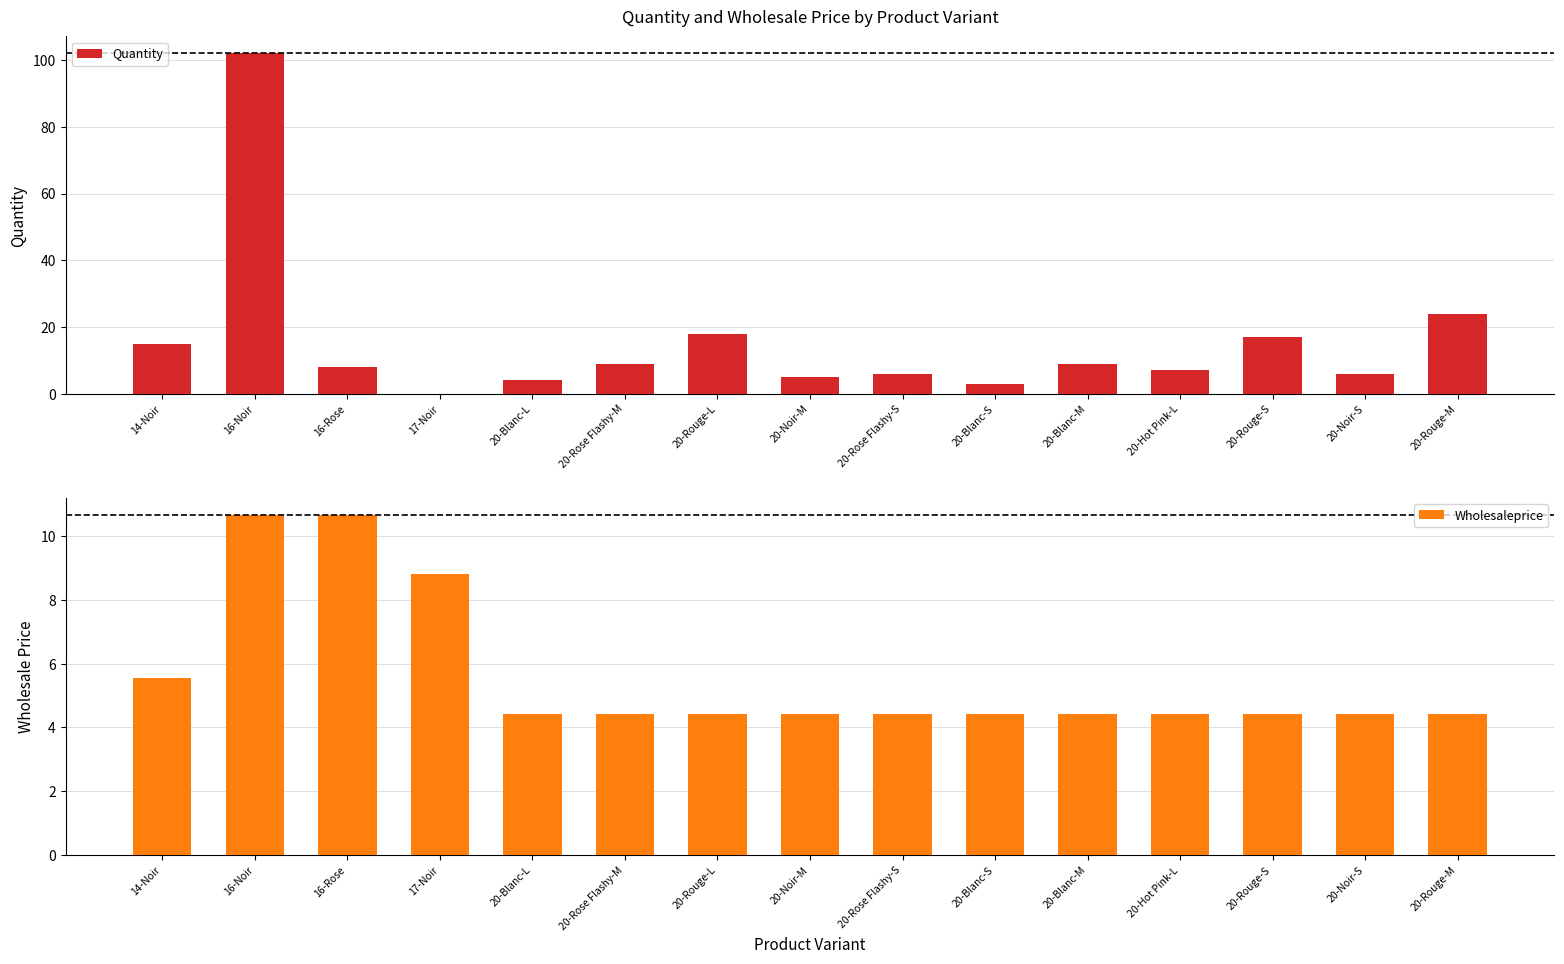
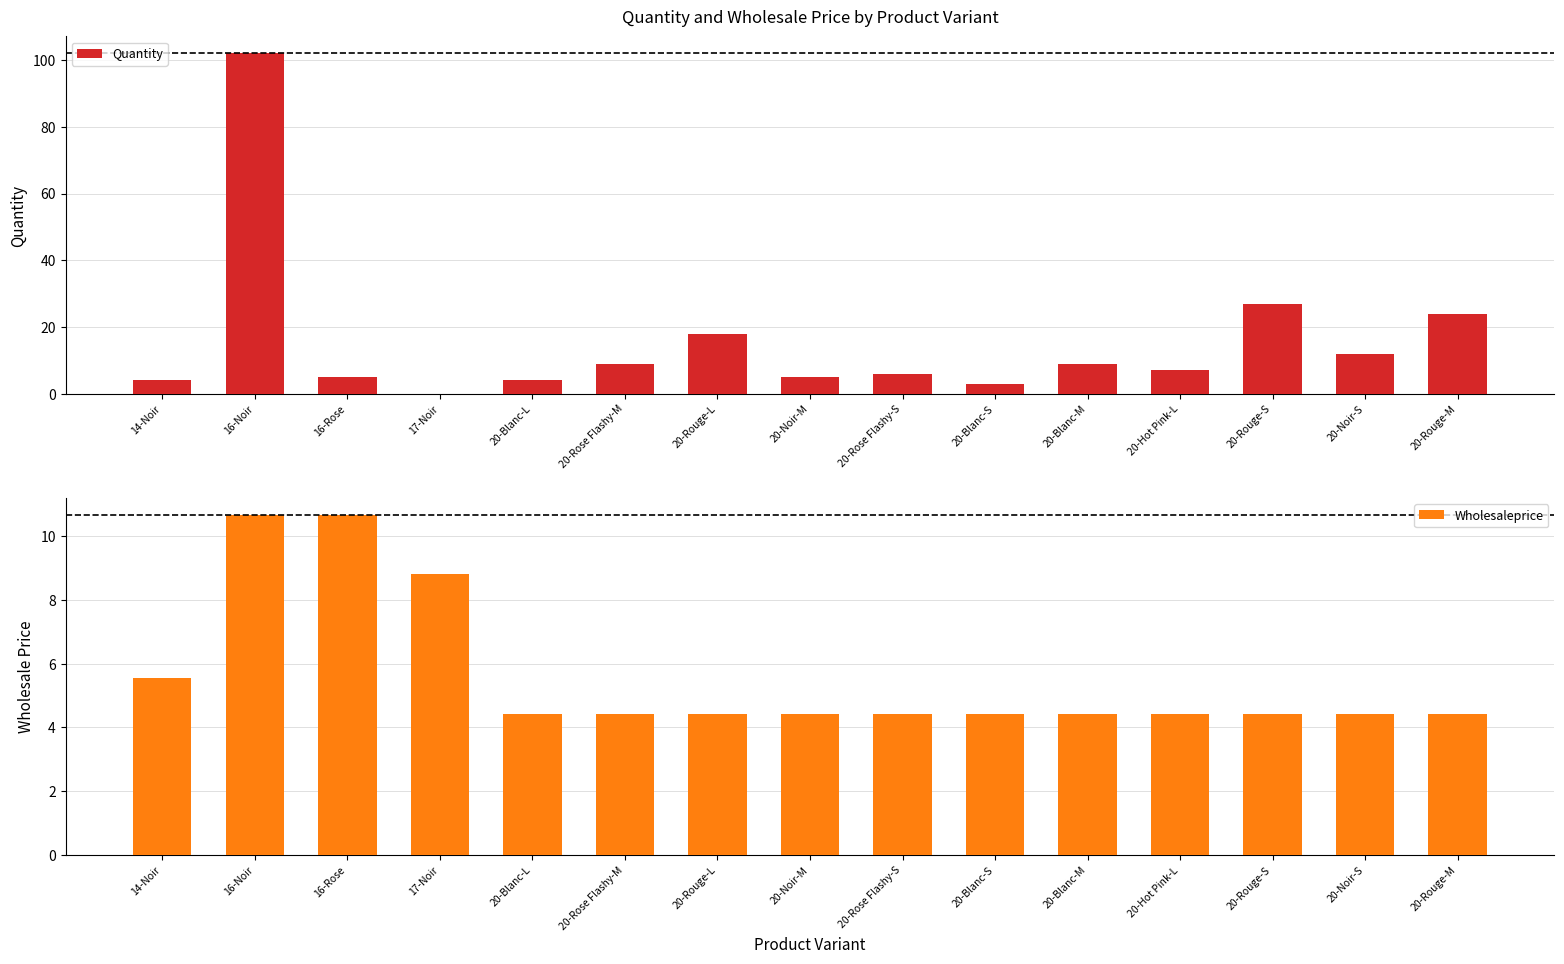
  {
    "Quantity and Wholesale Price by Product Variant": {
-     "14-Noir": 15,
+     "14-Noir": 4,
      "16-Noir": 102,
-     "16-Rose": 8,
+     "16-Rose": 5,
      "17-Noir": 0,
      "20-Blanc-L": 4,
      "20-Rose Flashy-M": 9,
      "20-Rouge-L": 18,
      "20-Noir-M": 5,
      "20-Rose Flashy-S": 6,
      "20-Blanc-S": 3,
      "20-Blanc-M": 9,
      "20-Hot Pink-L": 7,
-     "20-Rouge-S": 17,
-     "20-Noir-S": 6,
+     "20-Rouge-S": 27,
+     "20-Noir-S": 12,
      "20-Rouge-M": 24
    }
  }
